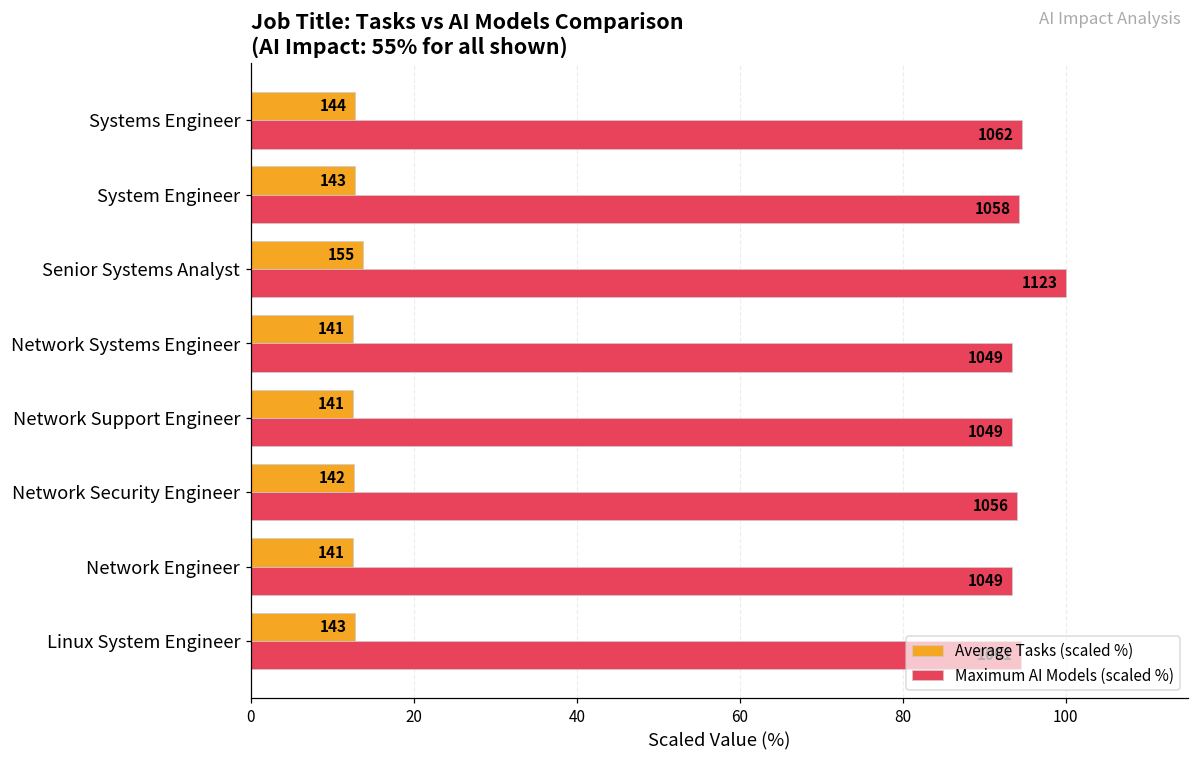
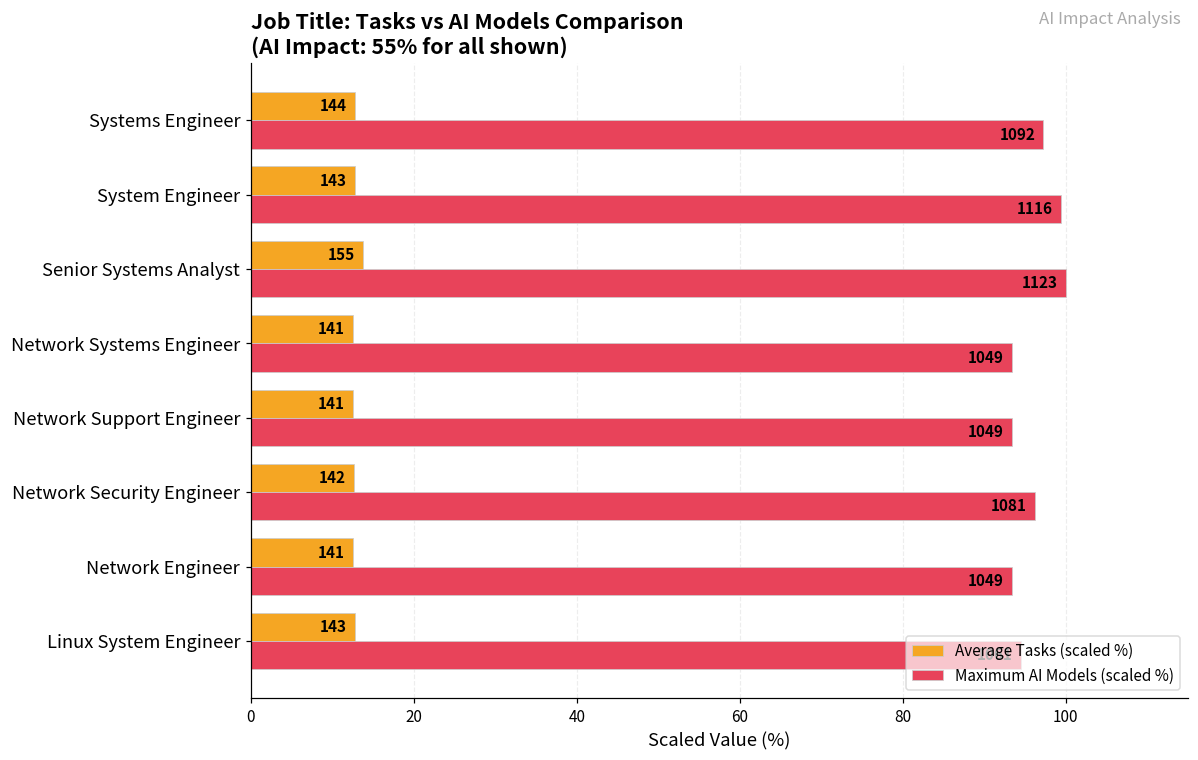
  {
    "Maximum AI Models (scaled %)": {
-     "Systems Engineer": 1062,
-     "System Engineer": 1058,
-     "Network Security Engineer": 1056
+     "Systems Engineer": 1092,
+     "System Engineer": 1116,
+     "Network Security Engineer": 1081
    }
  }
